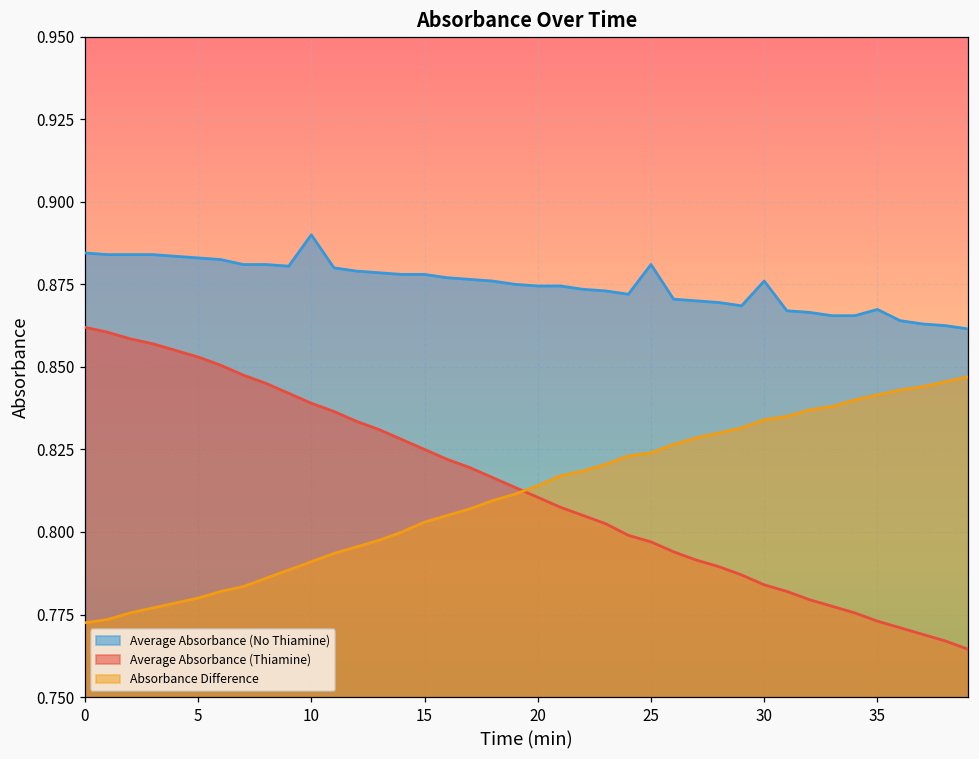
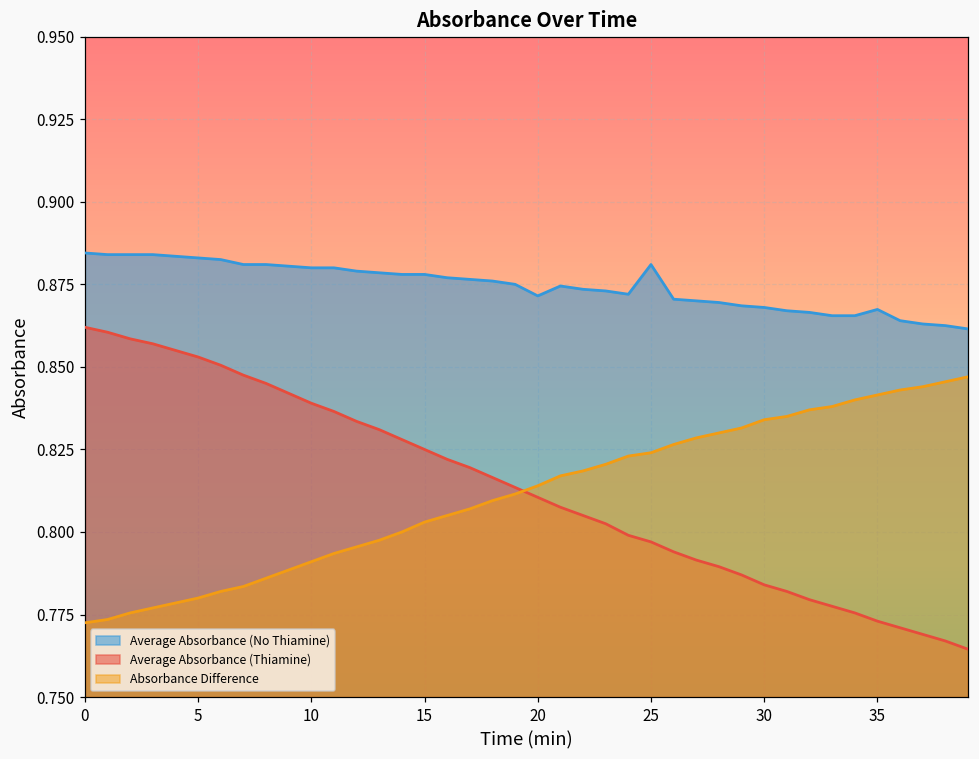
  {
    "Average Absorbance (No Thiamine)": {
      "5": 0.883,
-     "10": 0.89,
+     "10": 0.88,
      "15": 0.878,
-     "20": 0.875,
+     "20": 0.872,
      "25": 0.881,
-     "30": 0.876,
+     "30": 0.868,
      "35": 0.867
    }
  }
